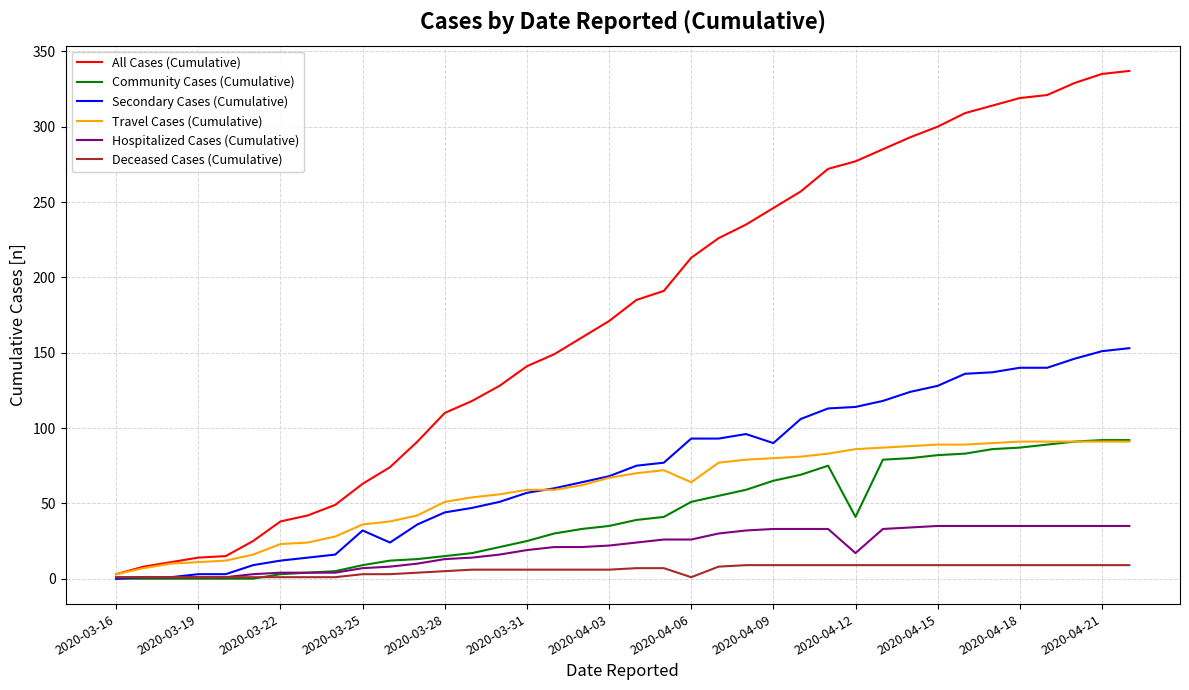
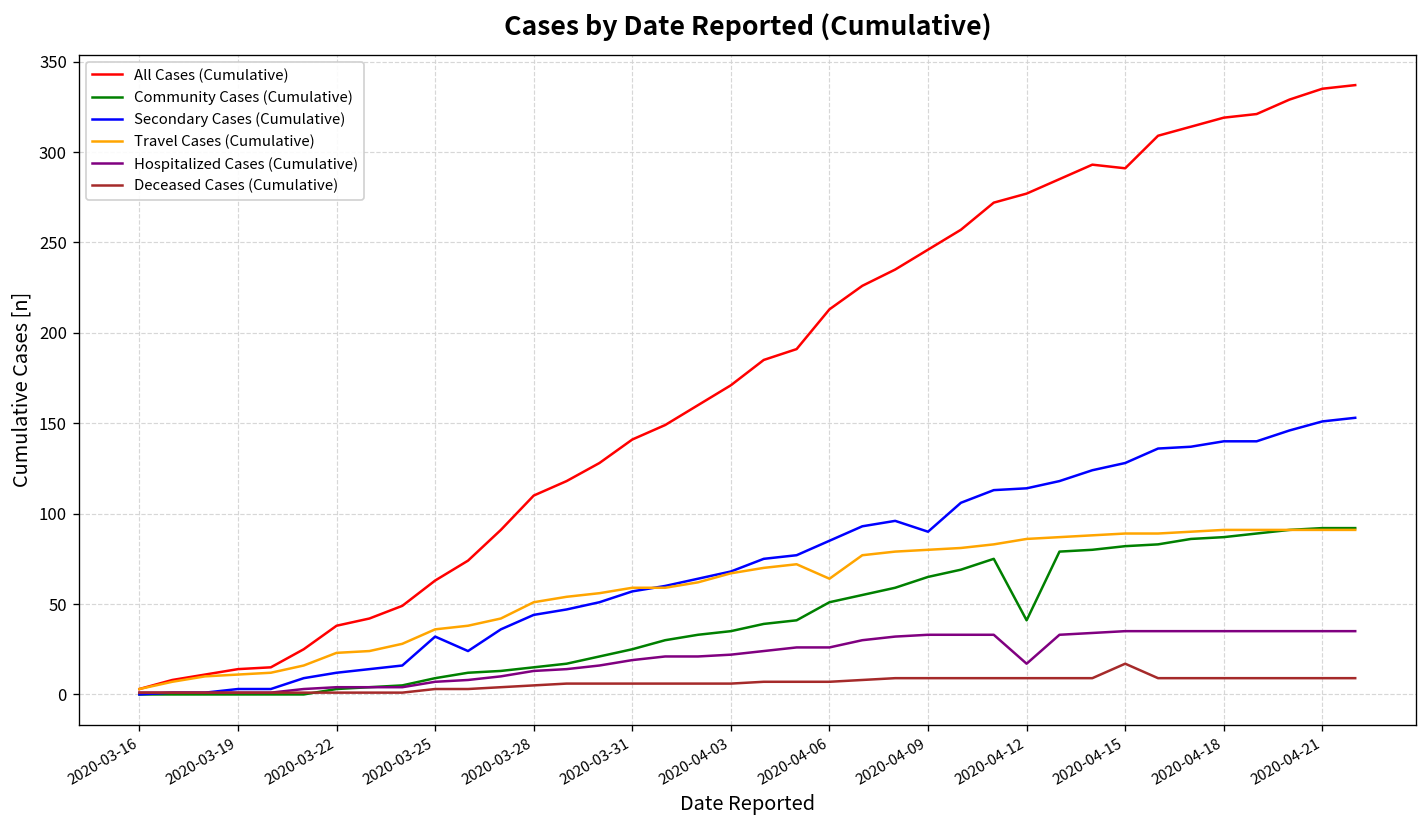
  {
    "All Cases (Cumulative)": {
      "2020-03-19": 14,
      "2020-03-22": 38,
      "2020-03-25": 63,
      "2020-03-28": 110,
      "2020-03-31": 141,
      "2020-04-03": 171,
      "2020-04-06": 213,
      "2020-04-09": 246,
      "2020-04-12": 277,
-     "2020-04-15": 300,
+     "2020-04-15": 291,
      "2020-04-18": 319,
      "2020-04-21": 335
    },
    "Community Cases (Cumulative)": {
      "2020-03-25": 9,
      "2020-03-28": 15,
      "2020-03-31": 25,
      "2020-04-03": 35,
      "2020-04-06": 51,
      "2020-04-09": 65,
      "2020-04-12": 41,
      "2020-04-15": 82,
      "2020-04-18": 87
    },
    "Secondary Cases (Cumulative)": {
      "2020-03-19": 3,
      "2020-03-22": 12,
      "2020-03-25": 32,
      "2020-03-28": 44,
      "2020-03-31": 57,
-     "2020-04-06": 93,
+     "2020-04-06": 85,
      "2020-04-09": 90,
      "2020-04-12": 114,
      "2020-04-15": 128,
      "2020-04-18": 140,
      "2020-04-21": 151
    },
    "Travel Cases (Cumulative)": {
      "2020-03-19": 11,
      "2020-03-22": 23,
      "2020-03-25": 36,
      "2020-03-28": 51,
      "2020-03-31": 59,
      "2020-04-06": 64,
      "2020-04-09": 80,
      "2020-04-12": 86,
      "2020-04-15": 89,
      "2020-04-18": 91
    },
    "Hospitalized Cases (Cumulative)": {
      "2020-03-25": 7,
      "2020-03-28": 13,
      "2020-03-31": 19,
      "2020-04-03": 22,
      "2020-04-06": 26,
      "2020-04-09": 33,
      "2020-04-12": 17,
      "2020-04-15": 35,
      "2020-04-18": 35,
      "2020-04-21": 35
    },
    "Deceased Cases (Cumulative)": {
      "2020-03-22": 1,
      "2020-03-25": 3,
      "2020-03-28": 5,
      "2020-03-31": 6,
      "2020-04-03": 6,
-     "2020-04-06": 1,
+     "2020-04-06": 7,
      "2020-04-09": 9,
      "2020-04-12": 9,
-     "2020-04-15": 9,
+     "2020-04-15": 17,
      "2020-04-18": 9,
      "2020-04-21": 9
    }
  }
